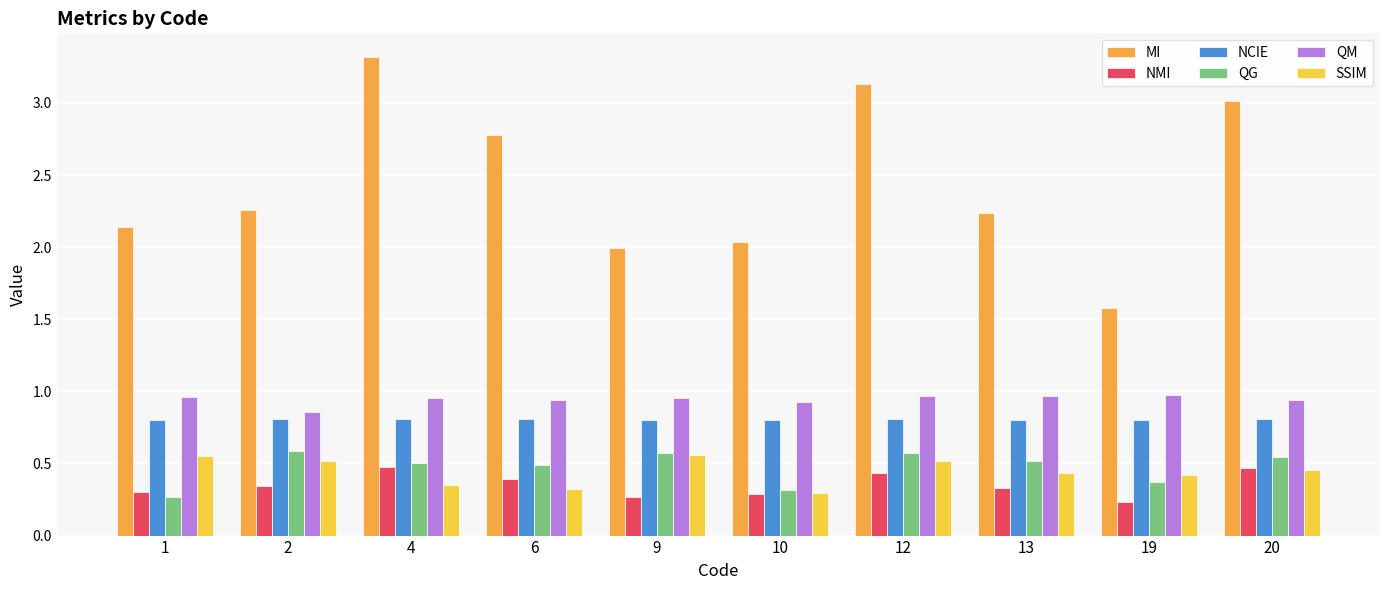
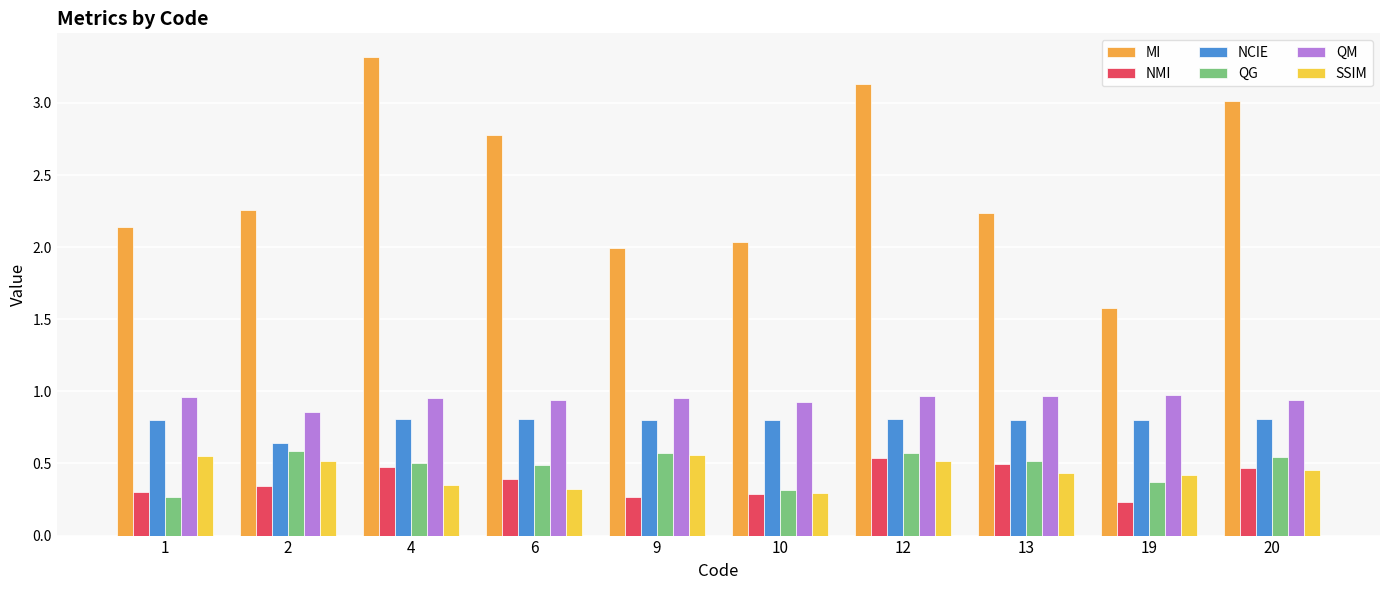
  {
    "NMI": {
      "1": 0.30,
      "2": 0.34,
      "4": 0.48,
      "6": 0.39,
      "9": 0.27,
      "10": 0.29,
-     "12": 0.43,
-     "13": 0.33,
+     "12": 0.54,
+     "13": 0.50,
      "19": 0.23,
      "20": 0.47
    },
    "NCIE": {
      "1": 0.80,
-     "2": 0.81,
+     "2": 0.65,
      "4": 0.81,
      "6": 0.81,
      "9": 0.80,
      "10": 0.80,
      "12": 0.81,
      "13": 0.80,
      "19": 0.80,
      "20": 0.81
    },
    "QG": {
      "1": 0.27,
      "2": 0.59,
      "4": 0.50,
      "6": 0.49,
      "9": 0.57,
      "10": 0.31,
      "12": 0.57,
      "13": 0.52,
      "19": 0.37,
      "20": 0.54
    },
    "QM": {
      "1": 0.96,
      "2": 0.86,
      "4": 0.95,
      "6": 0.94,
      "9": 0.95,
      "10": 0.93,
      "12": 0.97,
      "13": 0.97,
      "19": 0.97,
      "20": 0.94
    }
  }
